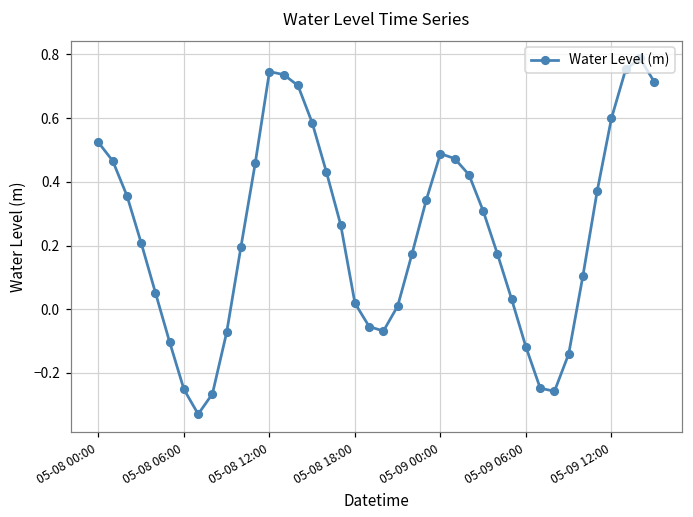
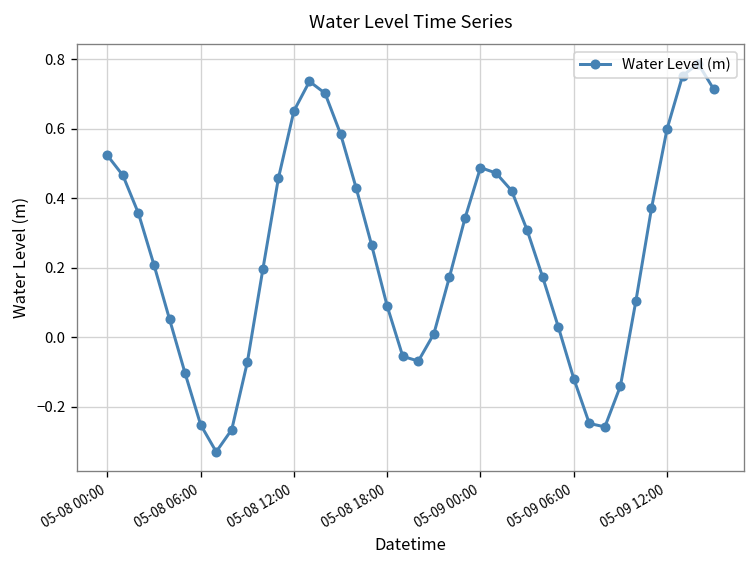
  {
    "05-08 00:00": 0.52,
    "05-08 06:00": -0.25,
-   "05-08 12:00": 0.75,
-   "05-08 18:00": 0.02,
+   "05-08 12:00": 0.65,
+   "05-08 18:00": 0.09,
    "05-09 00:00": 0.49,
    "05-09 06:00": -0.12,
    "05-09 12:00": 0.60
  }
